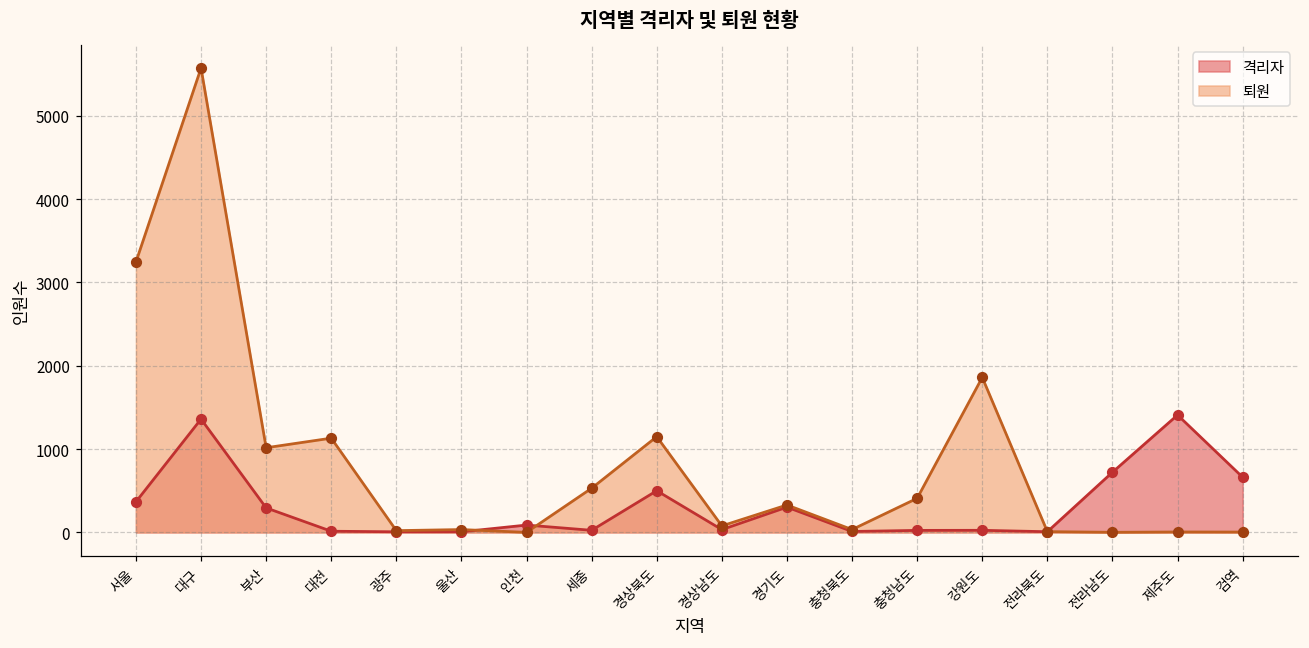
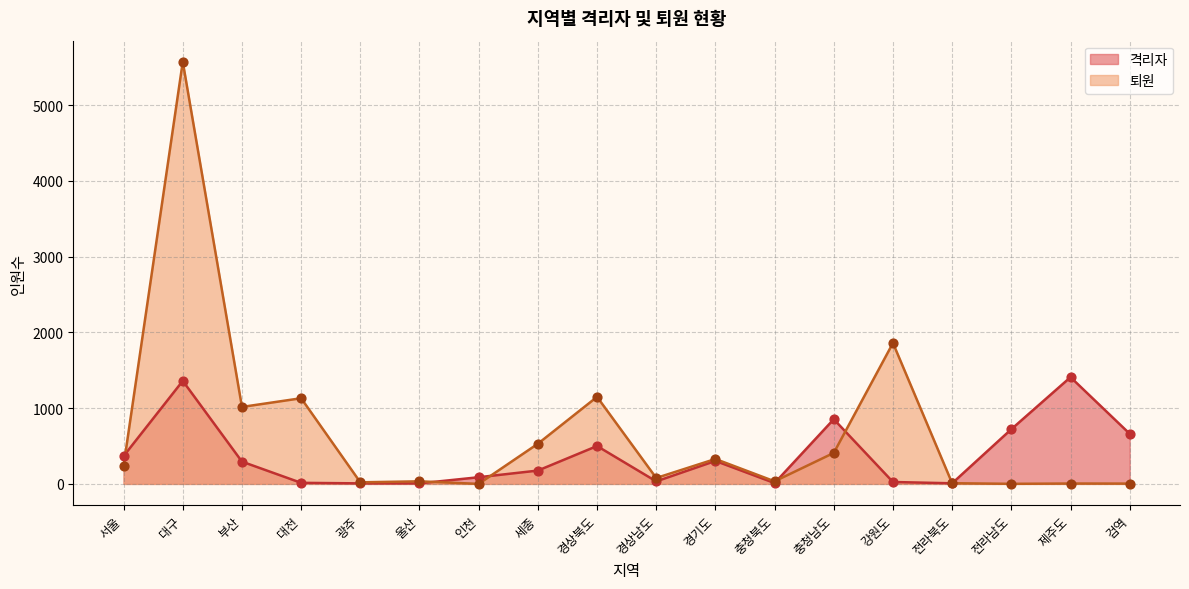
  {
    "격리자": {
      "서울": 400,
      "대구": 1400,
      "부산": 300,
      "대전": 0,
      "인천": 100,
-     "세종": 0,
+     "세종": 200,
      "경상북도": 500,
      "경상남도": 0,
-     "충청남도": 0,
+     "충청남도": 900,
      "강원도": 0,
      "전라남도": 700,
      "제주도": 1400,
      "검역": 700
    },
    "퇴원": {
-     "서울": 3200,
+     "서울": 200,
      "대구": 5600,
      "부산": 1000,
      "대전": 1100,
      "인천": 0,
      "세종": 500,
      "경상북도": 1100,
      "경상남도": 100,
      "충청남도": 400,
      "강원도": 1900,
      "전라남도": 0,
      "제주도": 0,
      "검역": 0
    }
  }
